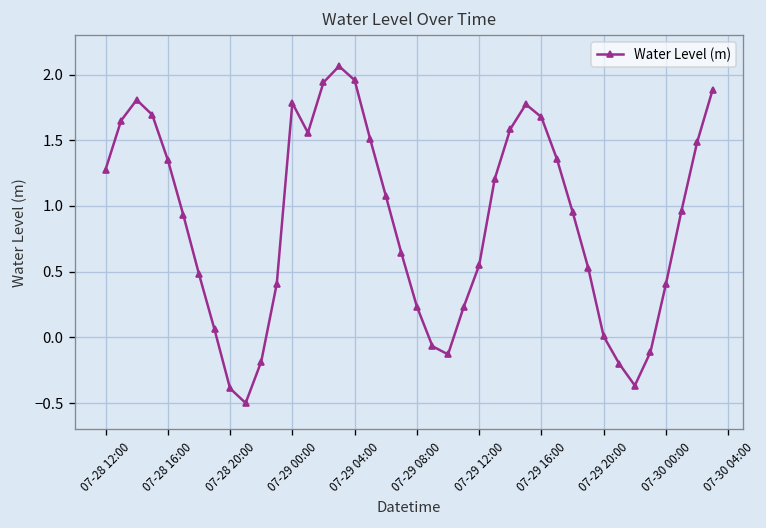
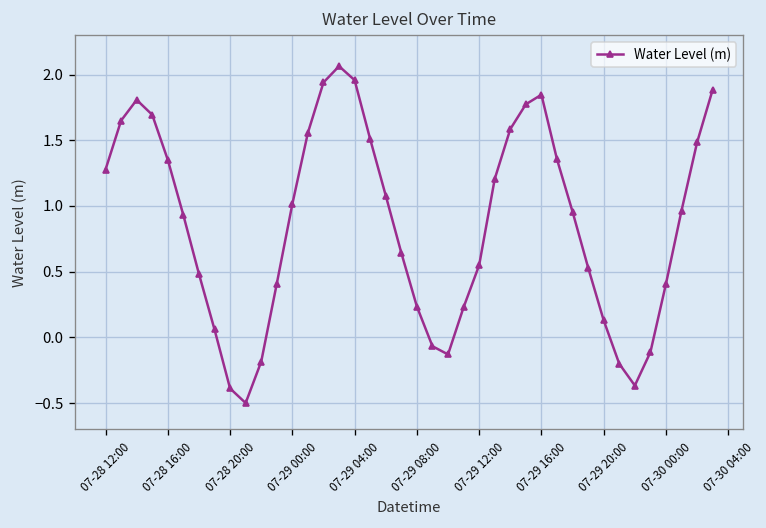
  {
    "07-28 12:00": 1.28,
    "07-28 16:00": 1.35,
    "07-28 20:00": -0.39,
-   "07-29 00:00": 1.78,
+   "07-29 00:00": 1.02,
    "07-29 04:00": 1.96,
    "07-29 08:00": 0.23,
    "07-29 12:00": 0.55,
-   "07-29 16:00": 1.68,
-   "07-29 20:00": 0.01,
+   "07-29 16:00": 1.85,
+   "07-29 20:00": 0.13,
    "07-30 00:00": 0.41
  }
